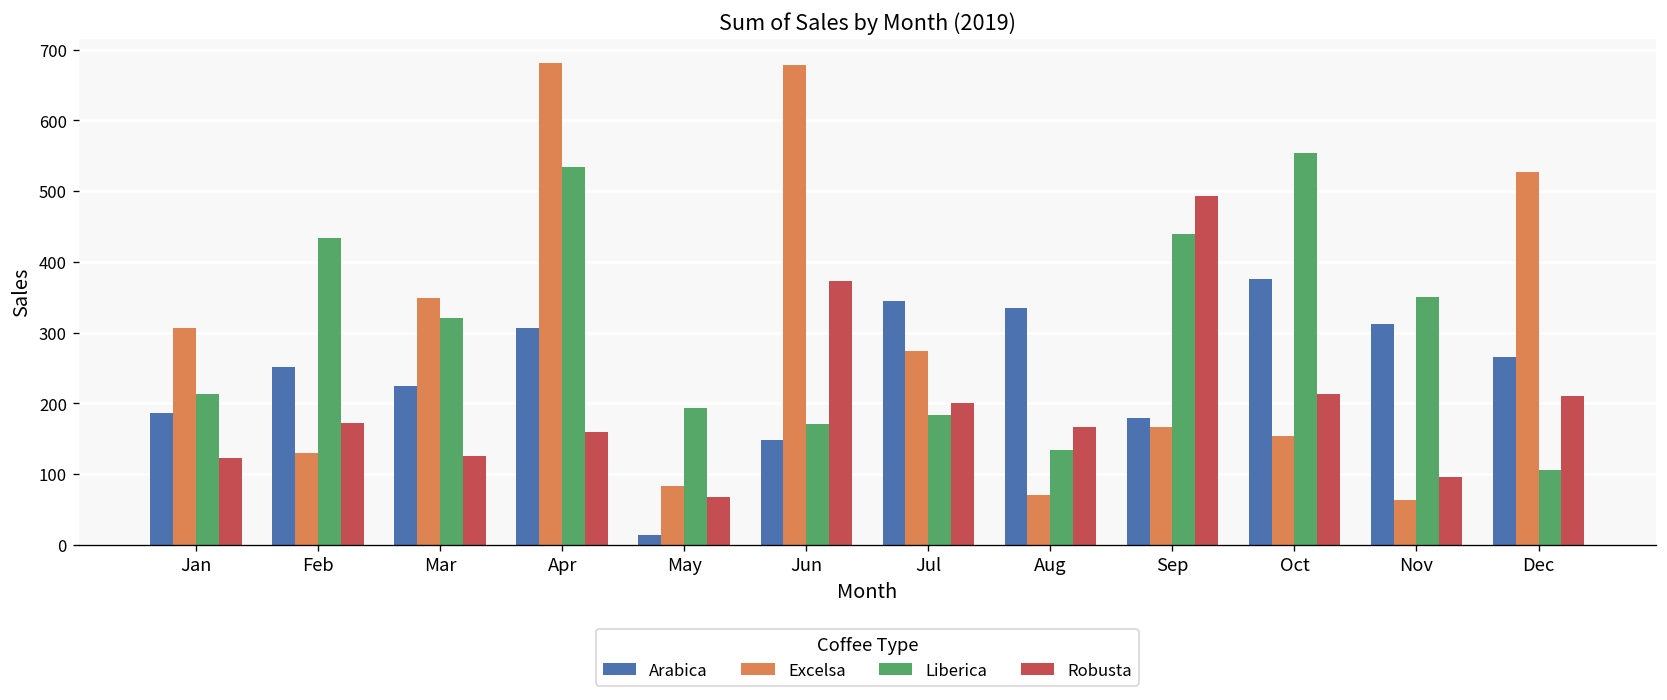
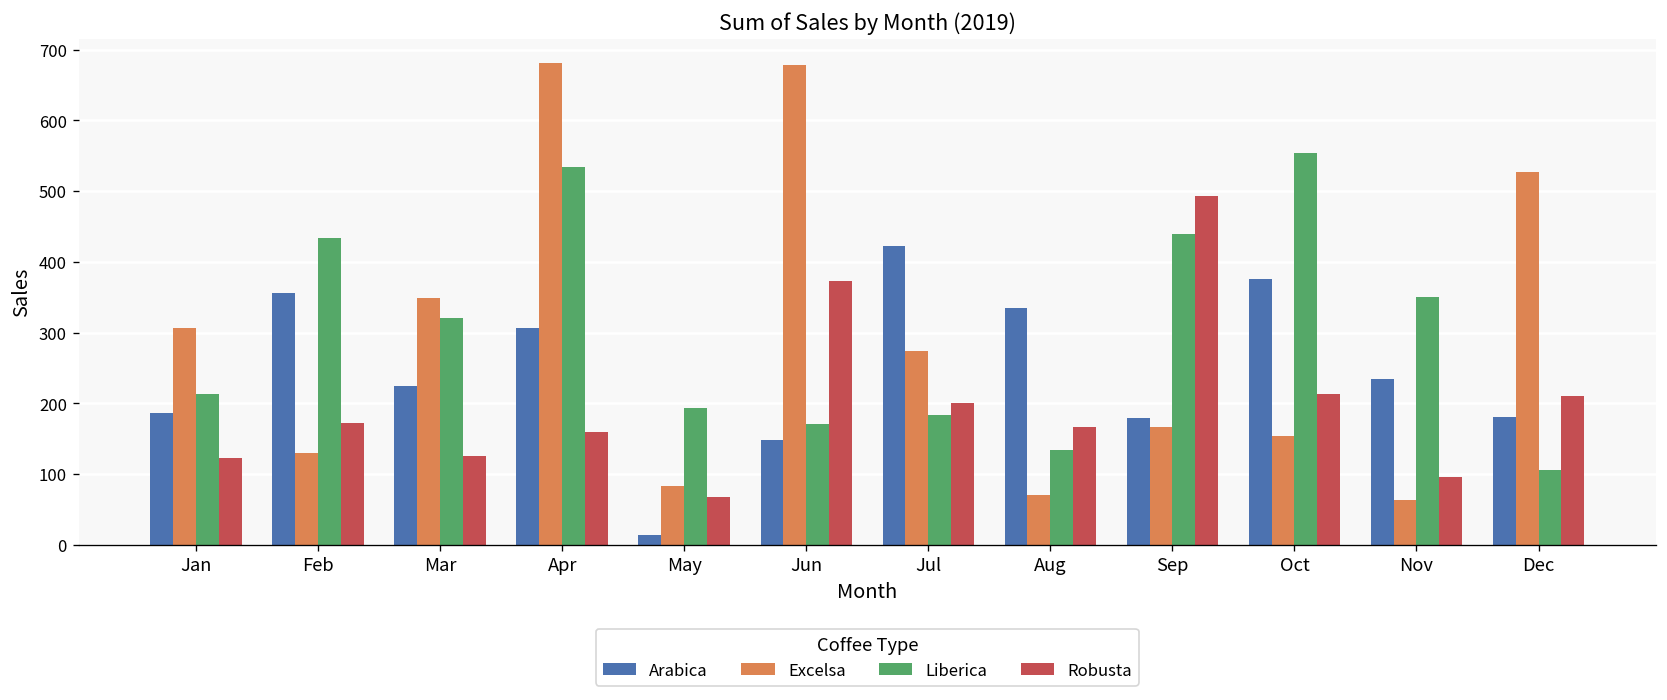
  {
    "Arabica": {
      "Jan": 190,
-     "Feb": 250,
+     "Feb": 360,
      "Mar": 220,
      "Apr": 310,
      "May": 10,
      "Jun": 150,
-     "Jul": 350,
+     "Jul": 420,
      "Aug": 330,
      "Sep": 180,
      "Oct": 380,
-     "Nov": 310,
-     "Dec": 270
+     "Nov": 230,
+     "Dec": 180
    },
    "Liberica": {
      "Jan": 210,
      "Feb": 430,
      "Mar": 320,
      "Apr": 530,
      "May": 190,
      "Jun": 170,
      "Jul": 180,
      "Aug": 130,
      "Sep": 440,
      "Oct": 550,
      "Nov": 350,
      "Dec": 110
    }
  }
